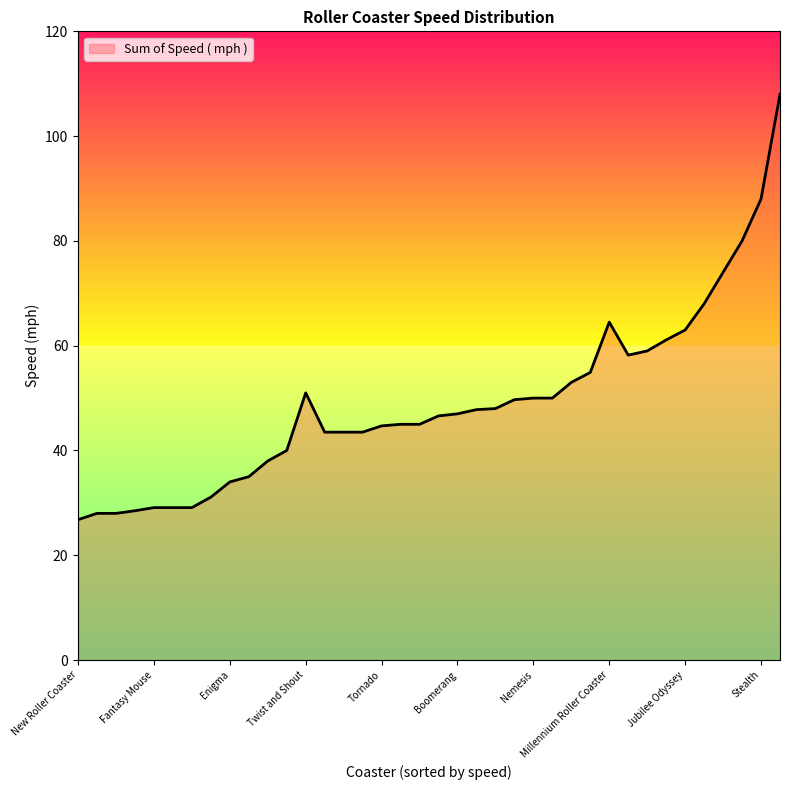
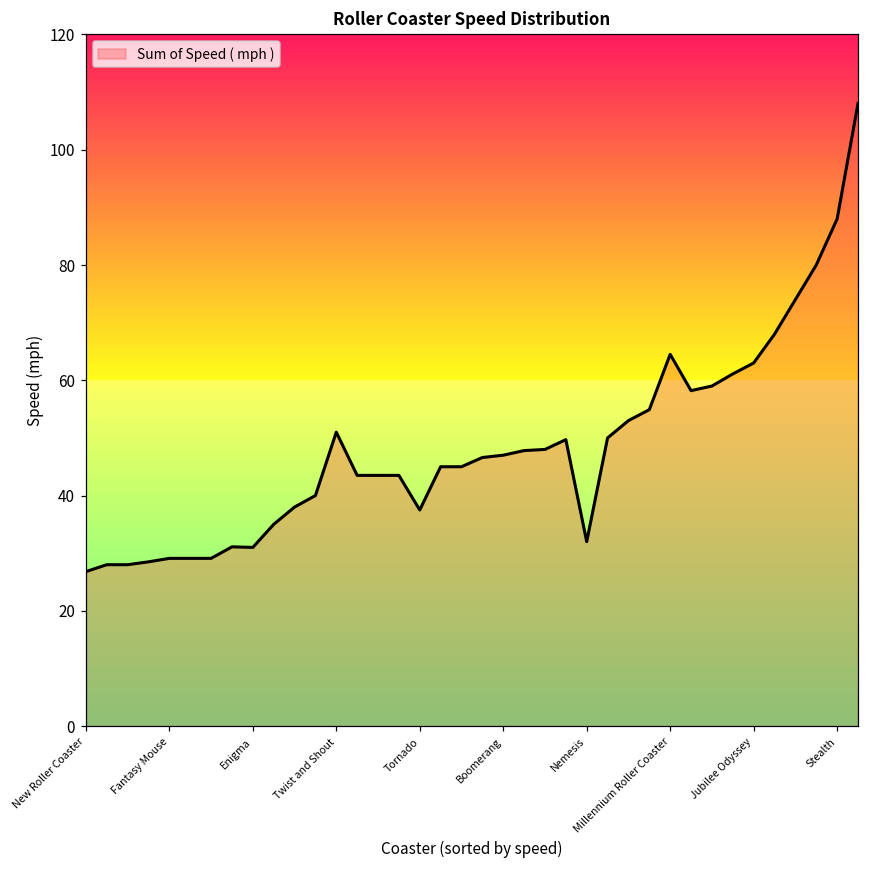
  {
    "New Roller Coaster": 27,
    "Fantasy Mouse": 29,
-   "Enigma": 34,
+   "Enigma": 31,
    "Twist and Shout": 51,
-   "Tornado": 45,
+   "Tornado": 38,
    "Boomerang": 47,
-   "Nemesis": 50,
+   "Nemesis": 32,
    "Millennium Roller Coaster": 65,
    "Jubilee Odyssey": 63,
    "Stealth": 88
  }
